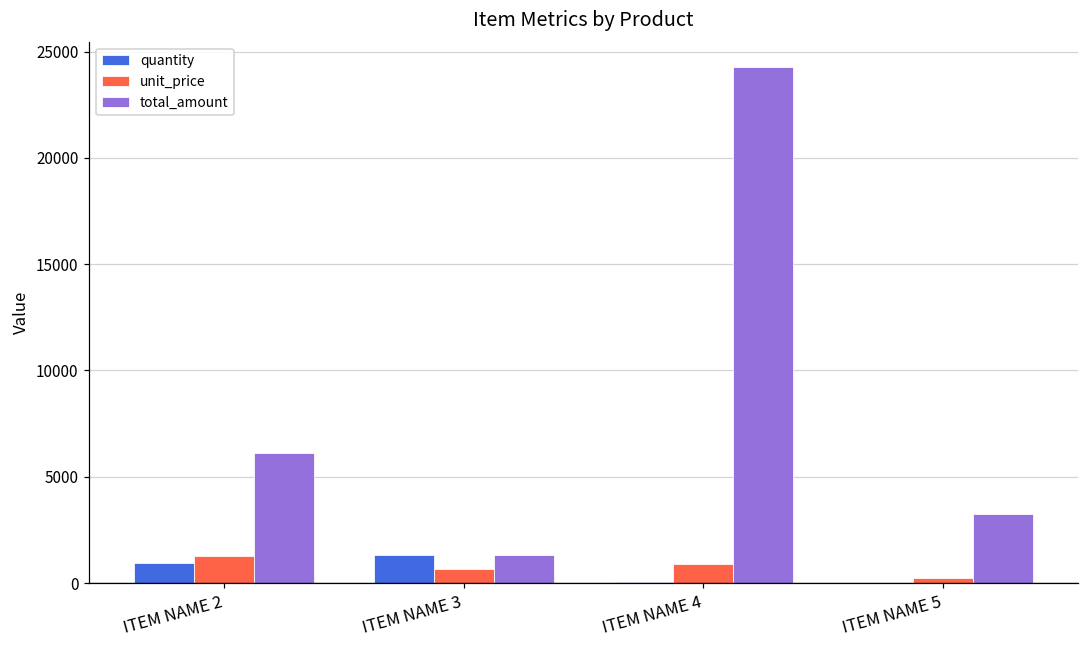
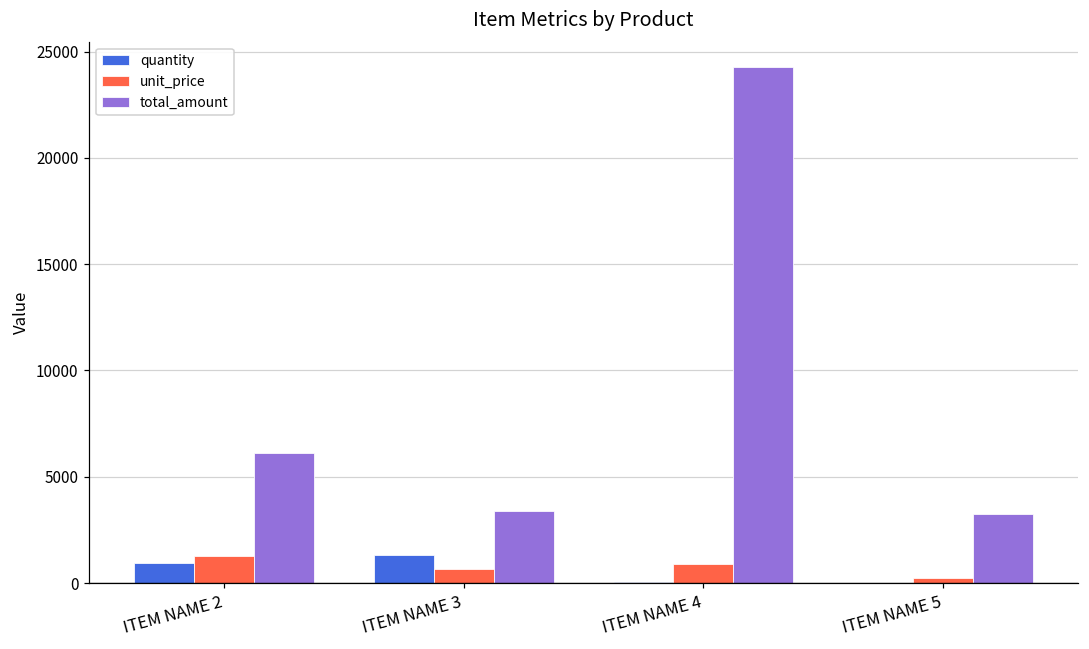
  {
    "quantity": {
      "ITEM NAME 2": 900,
      "ITEM NAME 3": 1300
    },
    "unit_price": {
      "ITEM NAME 2": 1300,
      "ITEM NAME 3": 700,
      "ITEM NAME 4": 900,
      "ITEM NAME 5": 200
    },
    "total_amount": {
      "ITEM NAME 2": 6100,
-     "ITEM NAME 3": 1300,
+     "ITEM NAME 3": 3400,
      "ITEM NAME 4": 24300,
      "ITEM NAME 5": 3200
    }
  }
